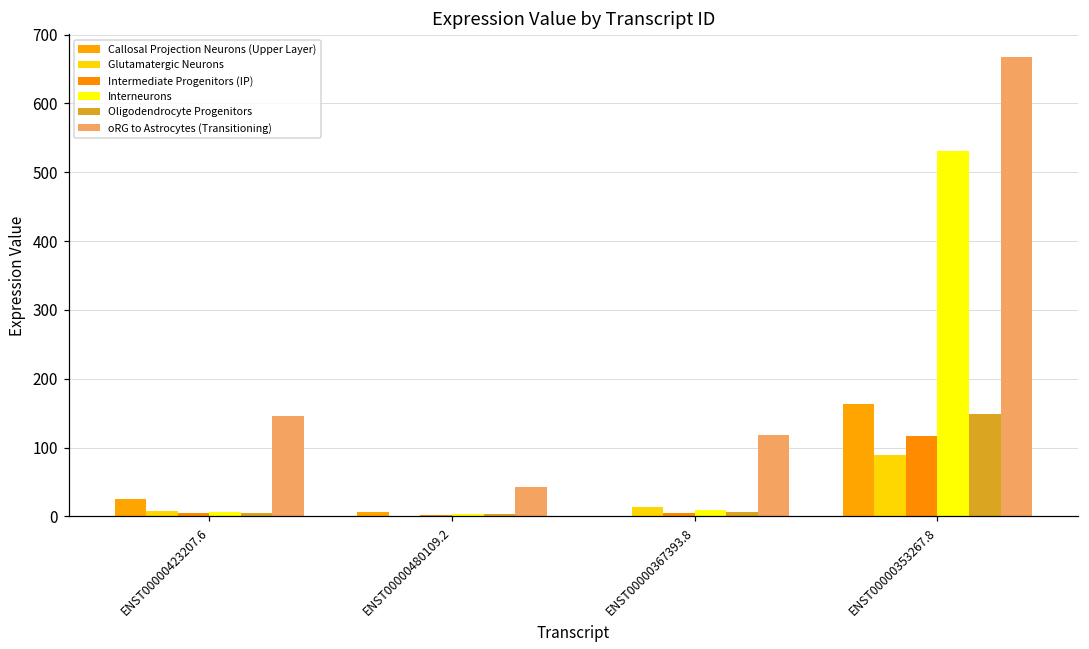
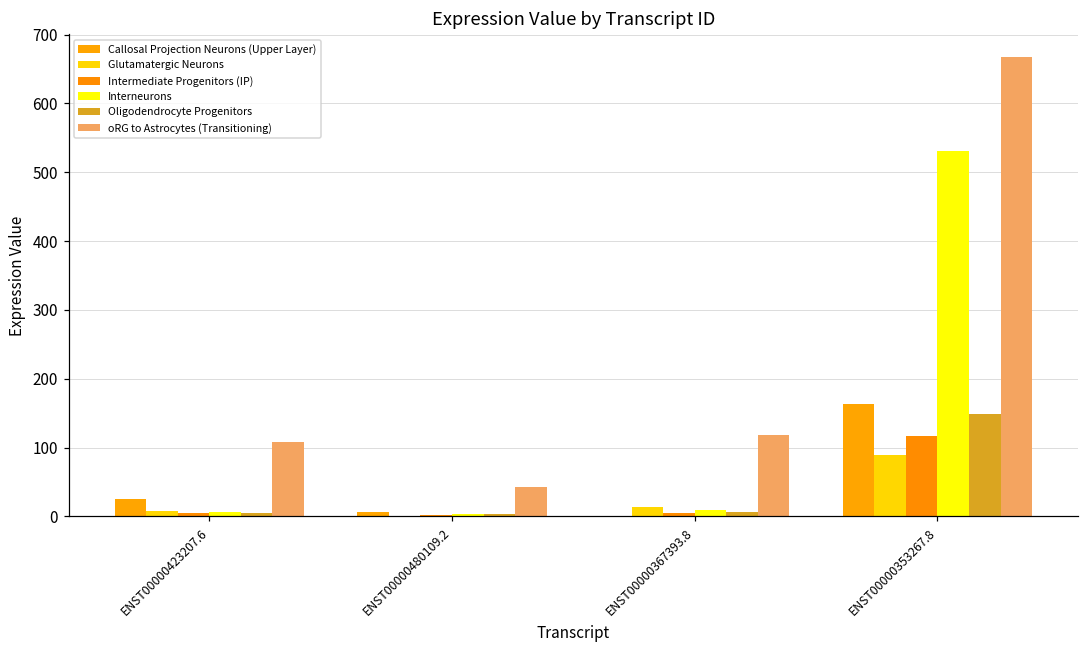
  {
    "oRG to Astrocytes (Transitioning)": {
-     "ENST00000423207.6": 150,
+     "ENST00000423207.6": 110,
      "ENST00000480109.2": 40,
      "ENST00000367393.8": 120,
      "ENST00000353267.8": 670
    }
  }
